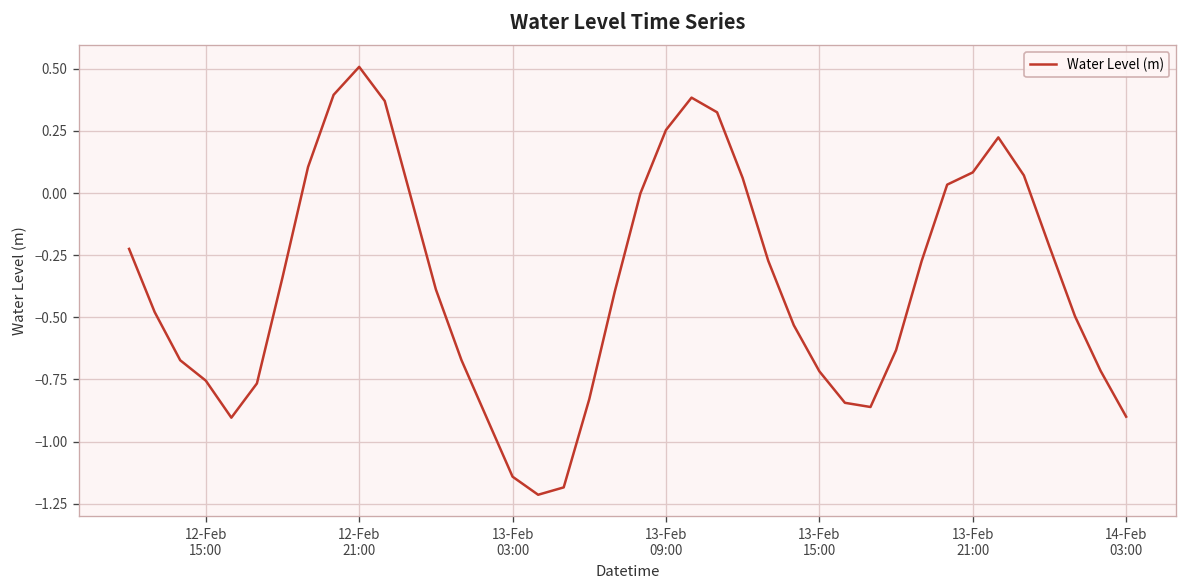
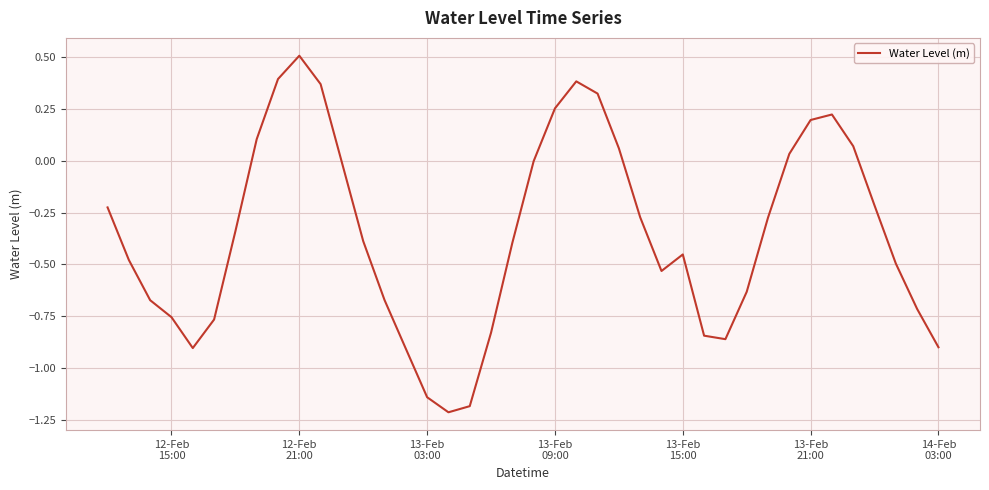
  {
    "12-Feb 15:00": -0.75,
    "12-Feb 21:00": 0.51,
    "13-Feb 03:00": -1.14,
    "13-Feb 09:00": 0.25,
-   "13-Feb 15:00": -0.72,
-   "13-Feb 21:00": 0.08,
+   "13-Feb 15:00": -0.45,
+   "13-Feb 21:00": 0.20,
    "14-Feb 03:00": -0.90
  }
